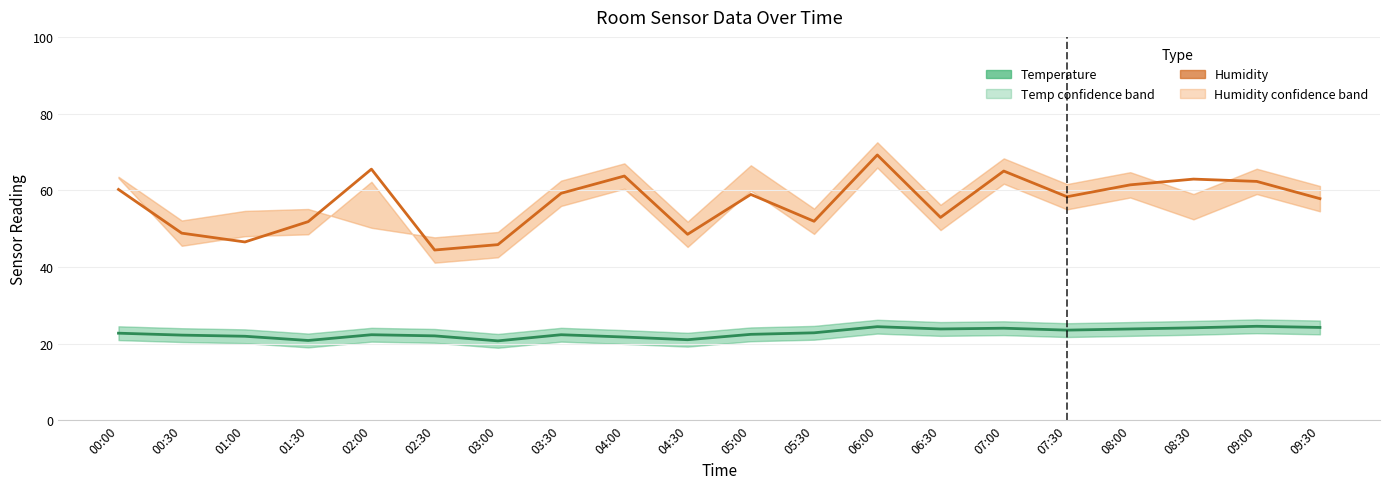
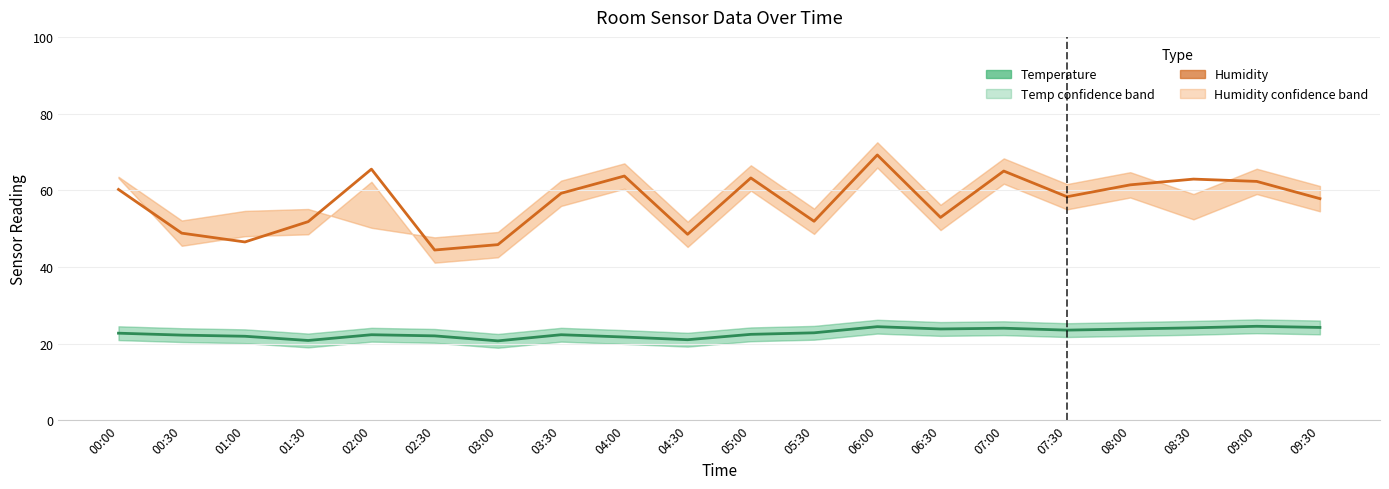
  {
    "Humidity": {
      "00:00": 60,
      "00:30": 49,
      "01:00": 47,
      "01:30": 52,
      "02:00": 66,
      "02:30": 44,
      "03:00": 46,
      "03:30": 59,
      "04:00": 64,
      "04:30": 49,
-     "05:00": 59,
+     "05:00": 63,
      "05:30": 52,
      "06:00": 69,
      "06:30": 53,
      "07:00": 65,
      "07:30": 58,
      "08:00": 61,
      "08:30": 63,
      "09:00": 62,
      "09:30": 58
    }
  }
